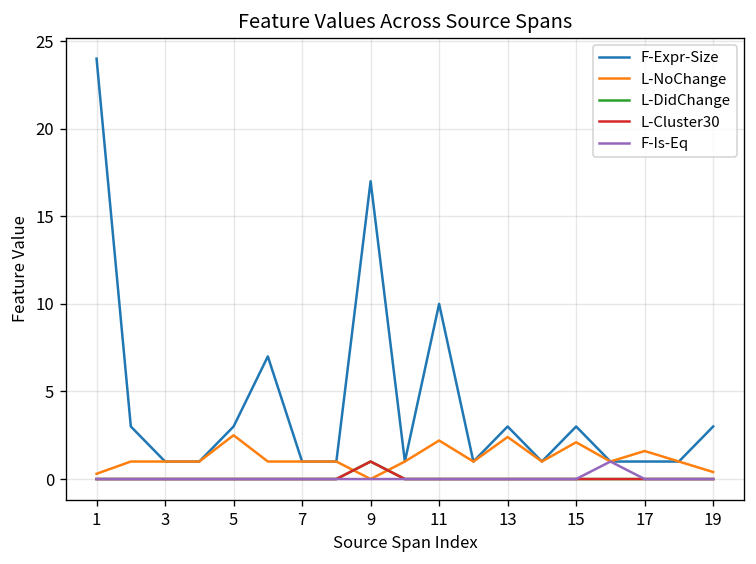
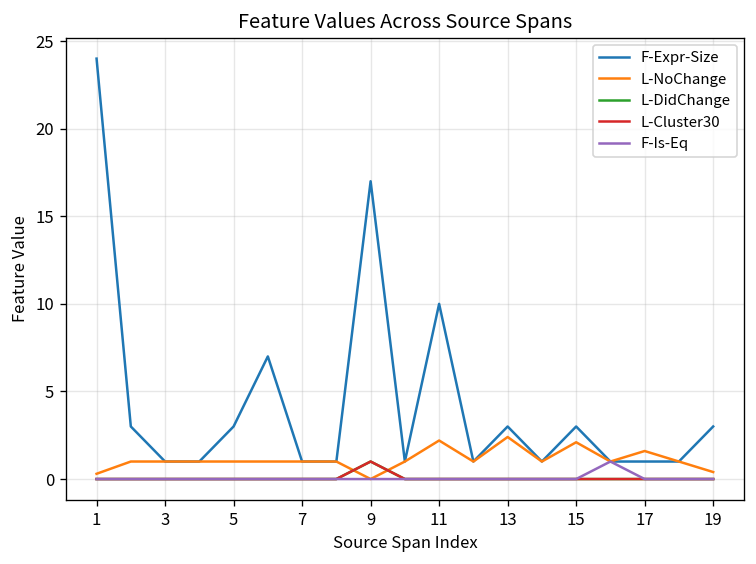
  {
    "F-Expr-Size": {
      "1": 24.0,
      "5": 3.0,
      "9": 17.0,
      "11": 10.0,
      "13": 3.0,
      "15": 3.0,
      "17": 1.0,
      "19": 3.0
    },
    "L-NoChange": {
      "1": 0.3,
-     "5": 2.5,
+     "5": 1.0,
      "11": 2.2,
      "13": 2.4,
      "15": 2.1,
      "17": 1.6,
      "19": 0.4
    },
    "L-Cluster30": {
      "9": 1.0
    }
  }
